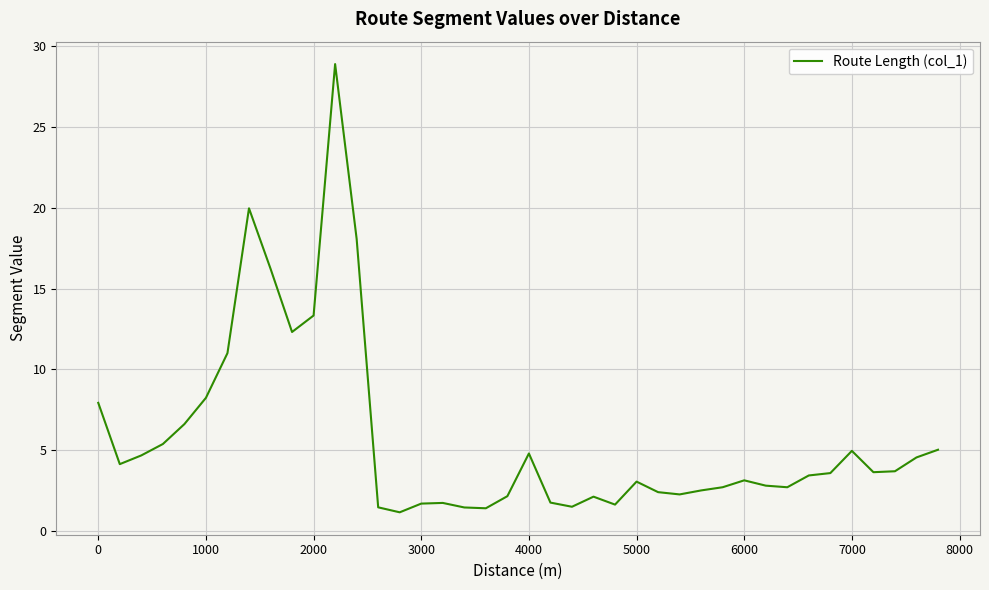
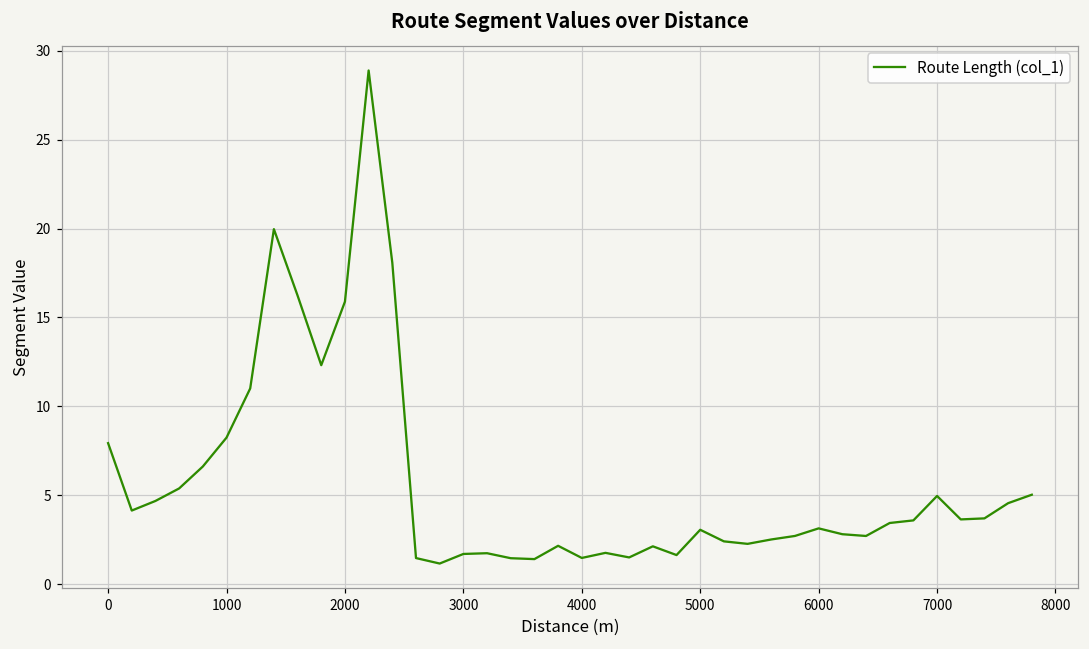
  {
    "0": 7.9,
    "1000": 8.2,
-   "2000": 13.3,
+   "2000": 15.9,
    "3000": 1.7,
-   "4000": 4.8,
+   "4000": 1.5,
    "5000": 3.1,
    "6000": 3.1,
    "7000": 5.0
  }
